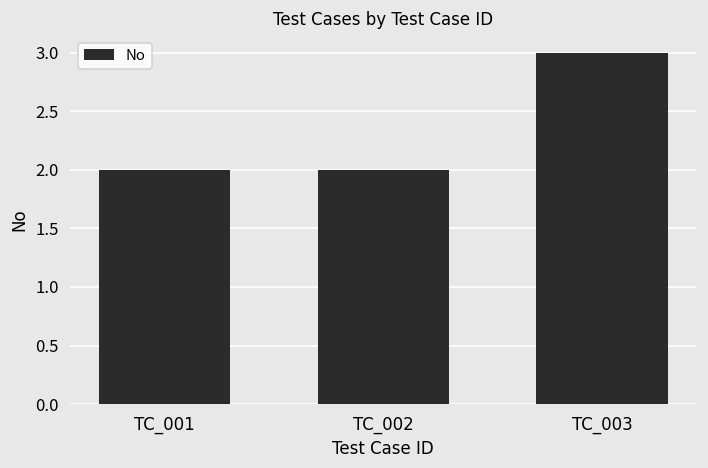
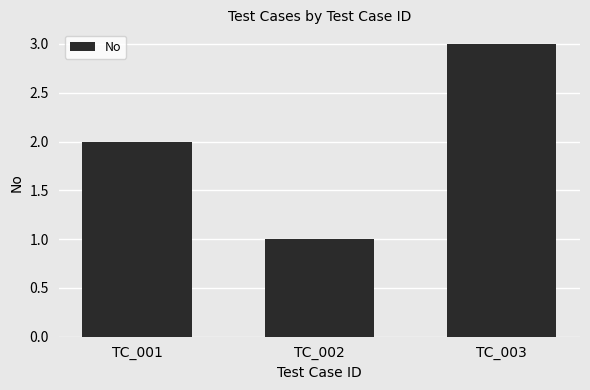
  {
    "TC_001": 2,
-   "TC_002": 2,
+   "TC_002": 1,
    "TC_003": 3
  }
